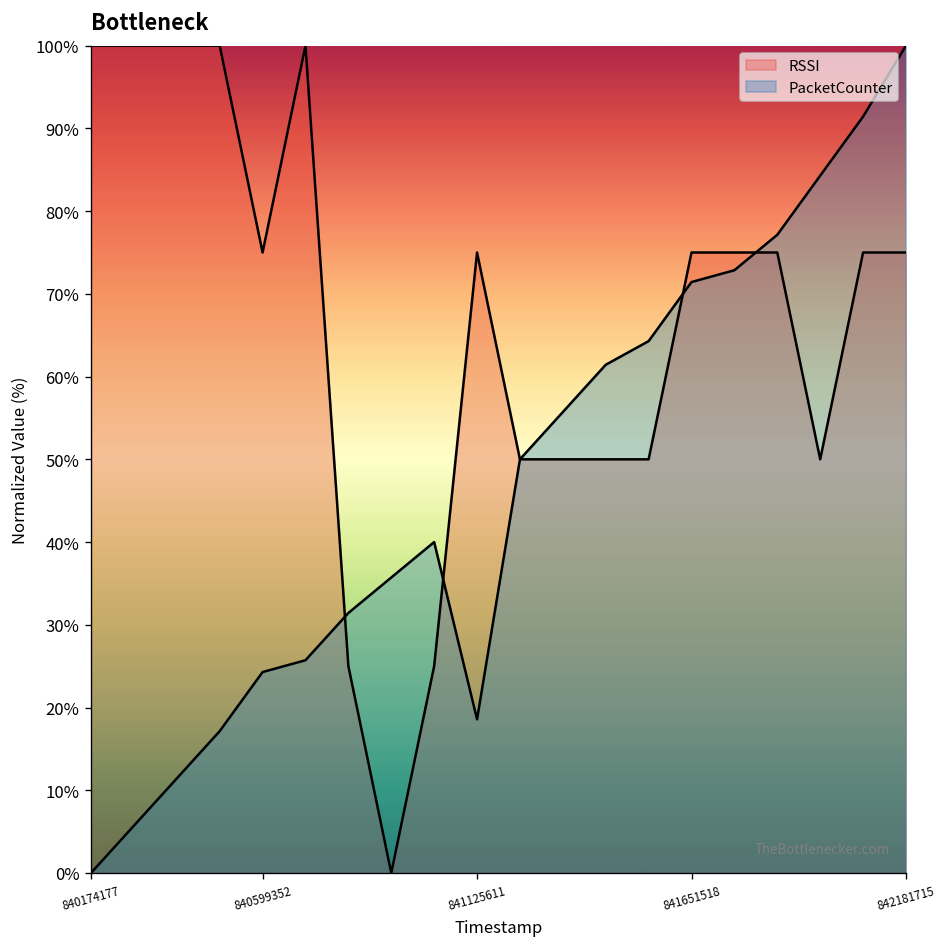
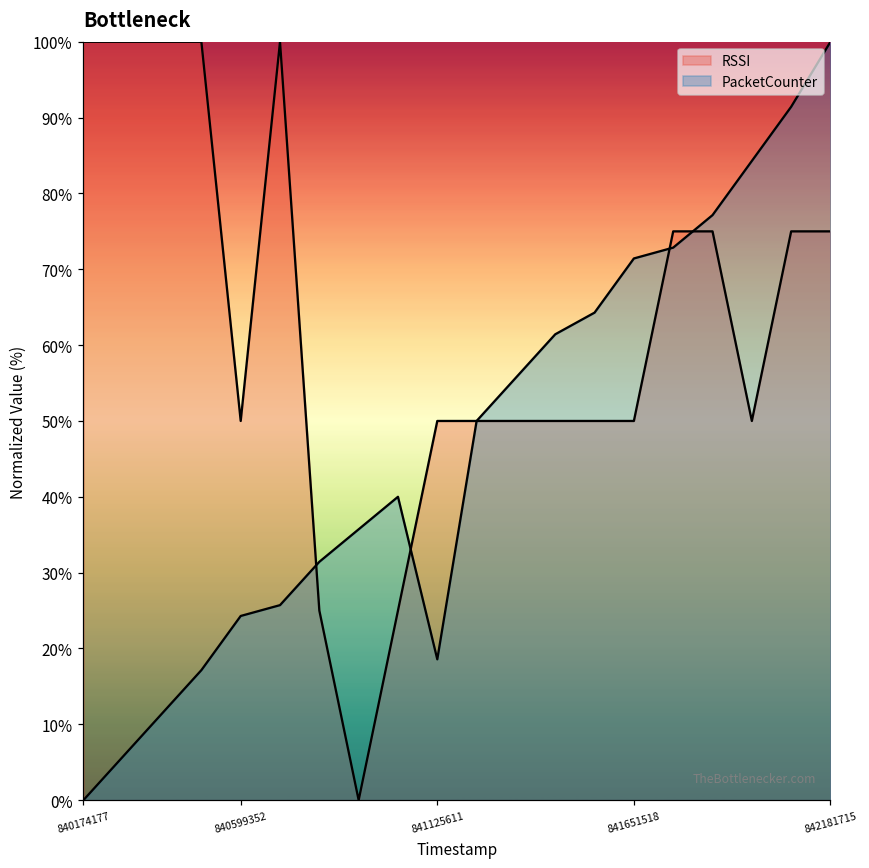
  {
    "RSSI": {
      "840174177": "100%",
-     "840599352": "75%",
-     "841125611": "75%",
-     "841651518": "75%",
+     "840599352": "50%",
+     "841125611": "50%",
+     "841651518": "50%",
      "842181715": "75%"
    },
    "PacketCounter": {
      "840174177": "0%",
      "840599352": "24%",
      "841125611": "19%",
      "841651518": "71%",
      "842181715": "100%"
    }
  }
